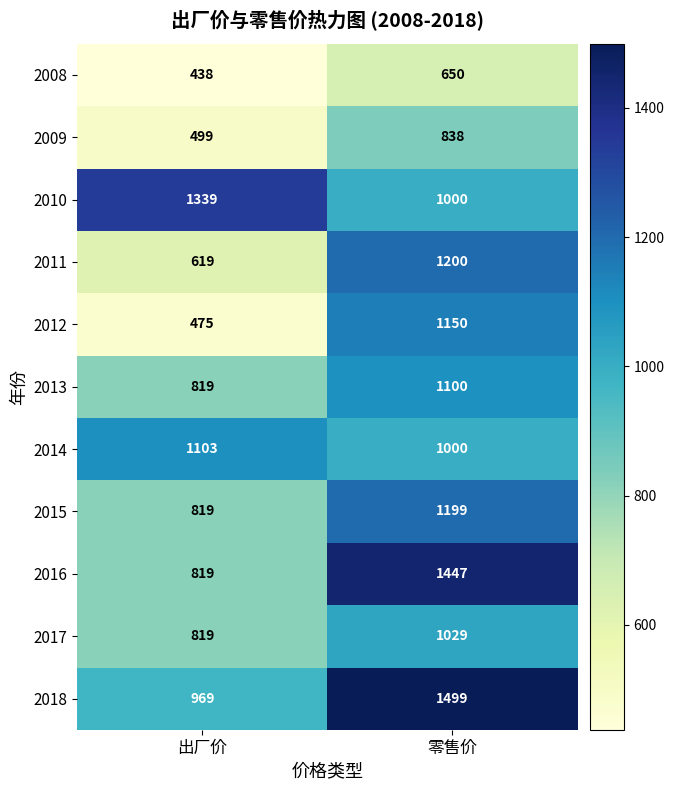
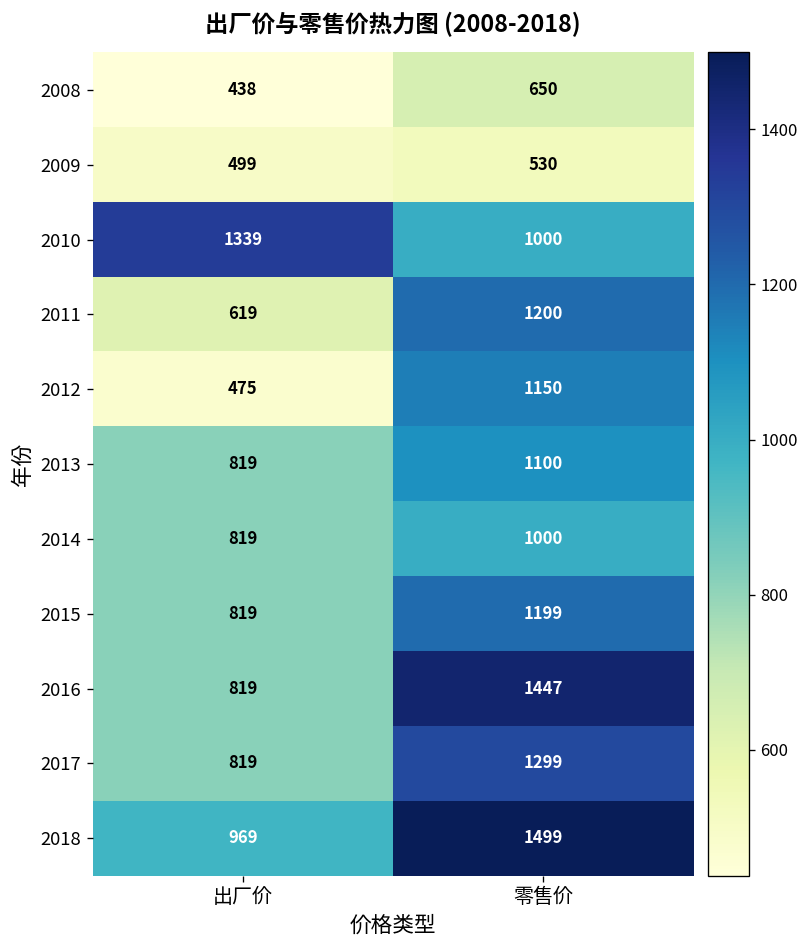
  {
    "2008": {
      "出厂价": 438,
      "零售价": 650
    },
    "2009": {
      "出厂价": 499,
-     "零售价": 838
+     "零售价": 530
    },
    "2010": {
      "出厂价": 1339,
      "零售价": 1000
    },
    "2011": {
      "出厂价": 619,
      "零售价": 1200
    },
    "2012": {
      "出厂价": 475,
      "零售价": 1150
    },
    "2013": {
      "出厂价": 819,
      "零售价": 1100
    },
    "2014": {
-     "出厂价": 1103,
+     "出厂价": 819,
      "零售价": 1000
    },
    "2015": {
      "出厂价": 819,
      "零售价": 1199
    },
    "2016": {
      "出厂价": 819,
      "零售价": 1447
    },
    "2017": {
      "出厂价": 819,
-     "零售价": 1029
+     "零售价": 1299
    },
    "2018": {
      "出厂价": 969,
      "零售价": 1499
    }
  }
